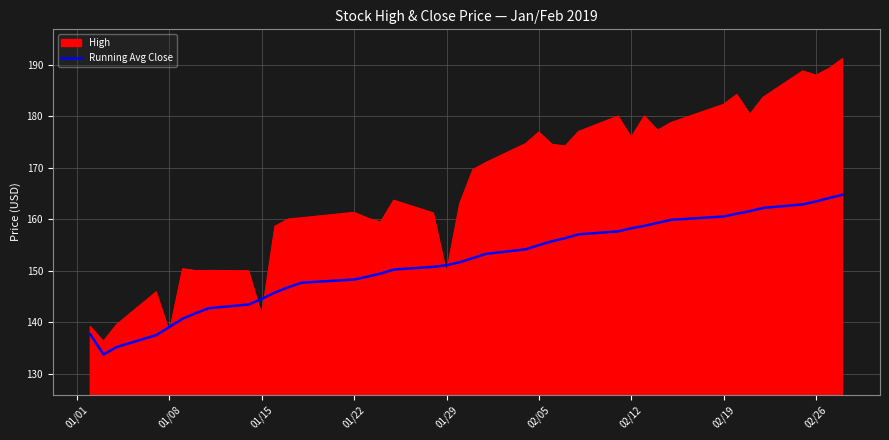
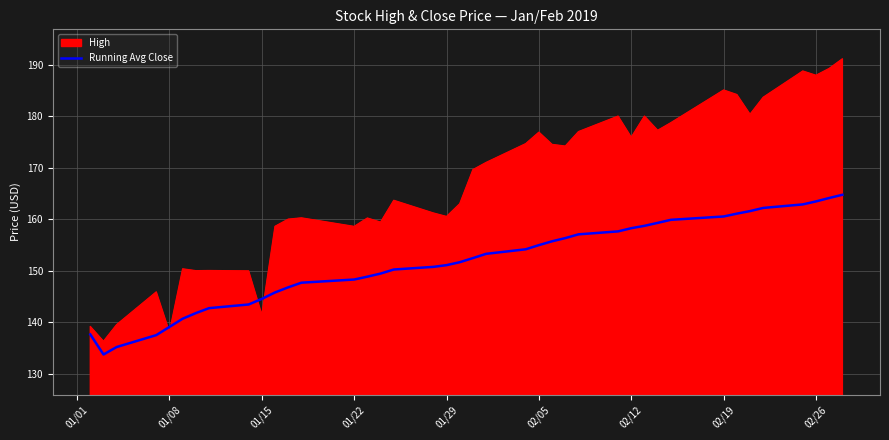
  {
    "High": {
      "01/08": 138,
      "01/15": 141,
-     "01/22": 161,
-     "01/29": 150,
+     "01/22": 159,
+     "01/29": 161,
      "02/05": 177,
      "02/12": 176,
-     "02/19": 182,
+     "02/19": 185,
      "02/26": 188
    },
    "Running Avg Close": {
      "01/08": 139,
      "01/15": 145,
      "01/22": 148,
      "01/29": 151,
      "02/05": 155,
      "02/12": 158,
      "02/19": 161,
      "02/26": 163
    }
  }
